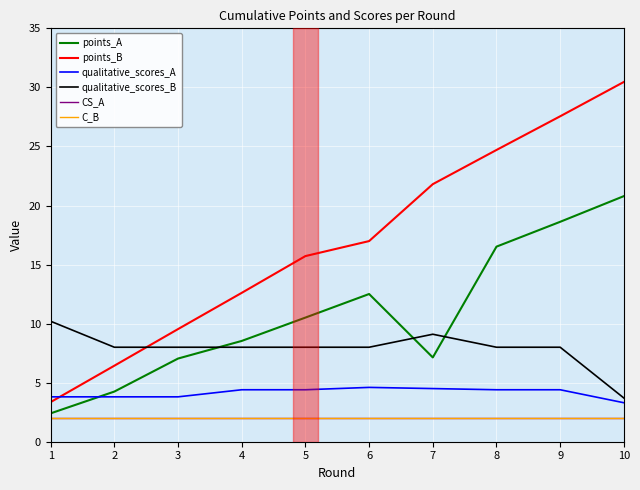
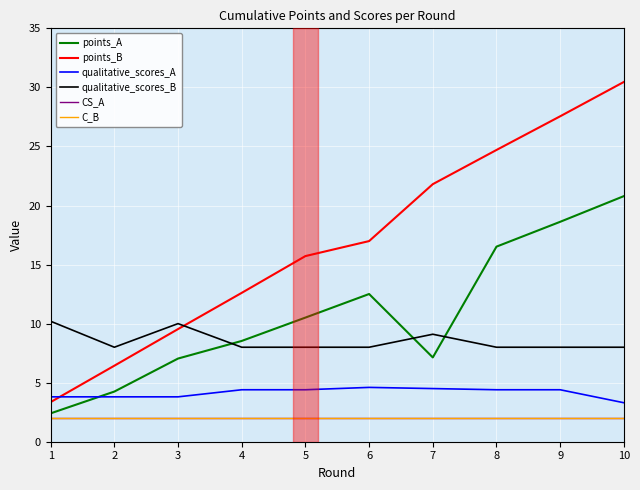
  {
    "points_A": {
      "1": 2.4,
      "2": 4.2,
      "3": 7.0,
      "4": 8.5,
      "5": 10.5,
      "6": 12.5,
      "7": 7.1,
      "8": 16.5,
      "9": 18.6,
      "10": 20.8
    },
    "points_B": {
      "1": 3.4,
      "2": 6.4,
      "3": 9.5,
      "4": 12.6,
      "5": 15.7,
      "6": 17.0,
      "7": 21.8,
      "8": 24.7,
      "9": 27.6,
      "10": 30.5
    },
    "qualitative_scores_A": {
      "1": 3.8,
      "2": 3.8,
      "3": 3.8,
      "4": 4.4,
      "5": 4.4,
      "6": 4.6,
      "7": 4.5,
      "8": 4.4,
      "9": 4.4,
      "10": 3.3
    },
    "qualitative_scores_B": {
      "1": 10.2,
      "2": 8.0,
-     "3": 8,
+     "3": 10,
      "4": 8.0,
      "5": 8.0,
      "6": 8.0,
      "7": 9.1,
      "8": 8.0,
      "9": 8.0,
-     "10": 3.7
+     "10": 8.0
    },
    "C_B": {
      "1": 2.0,
      "2": 2.0,
      "3": 2.0,
      "4": 2.0,
      "5": 2.0,
      "6": 2.0,
      "7": 2.0,
      "8": 2.0,
      "9": 2.0,
      "10": 2.0
    }
  }
